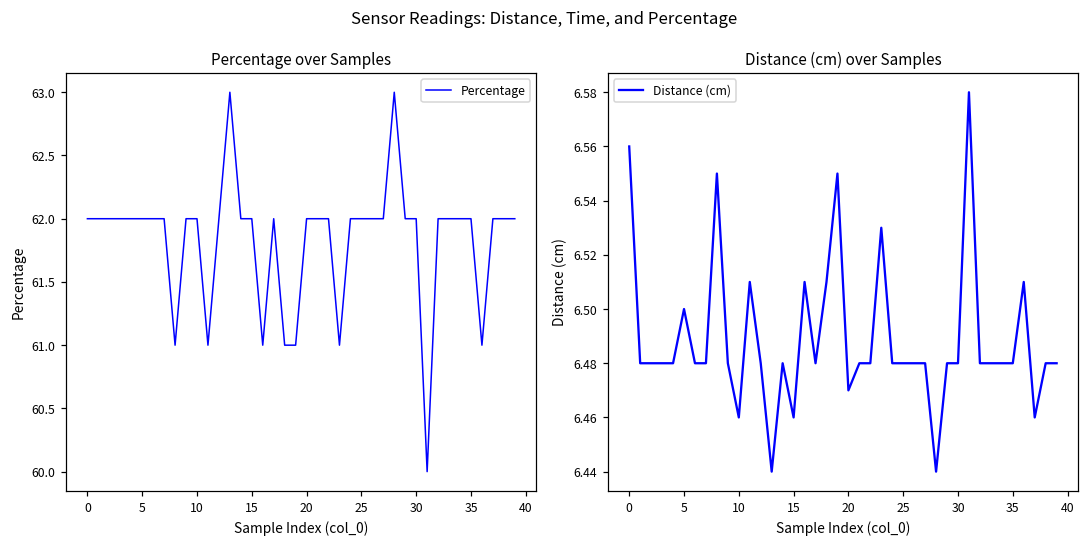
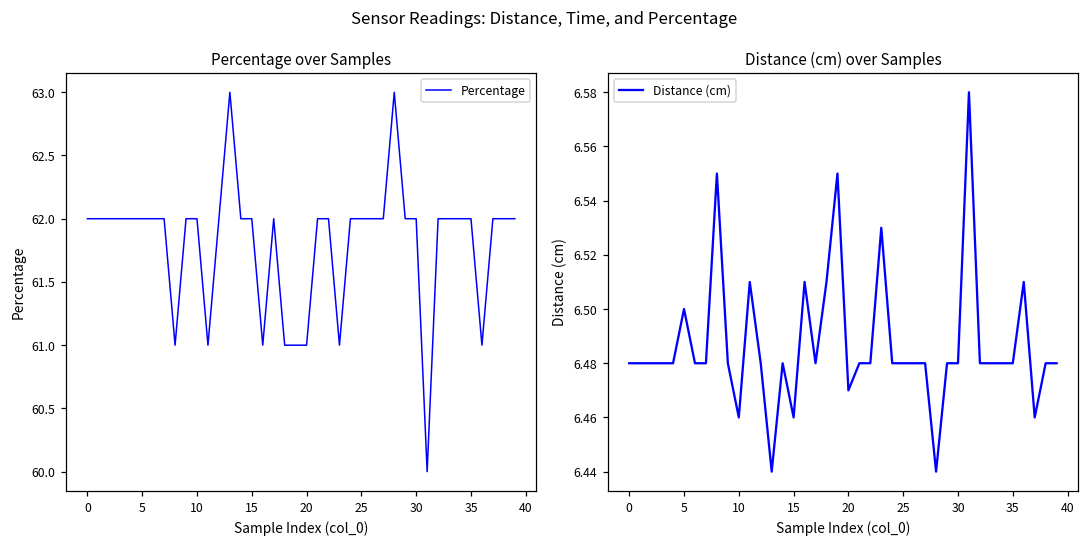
  {
    "Percentage over Samples": {
      "0": 62,
      "5": 62,
      "10": 62,
      "15": 62,
-     "20": 62,
+     "20": 61,
      "25": 62,
      "30": 62,
      "35": 62
    },
    "Distance (cm) over Samples": {
-     "0": 6.56,
+     "0": 6.48,
      "5": 6.50,
      "10": 6.46,
      "15": 6.46,
      "20": 6.47,
      "25": 6.48,
      "30": 6.48,
      "35": 6.48
    }
  }
